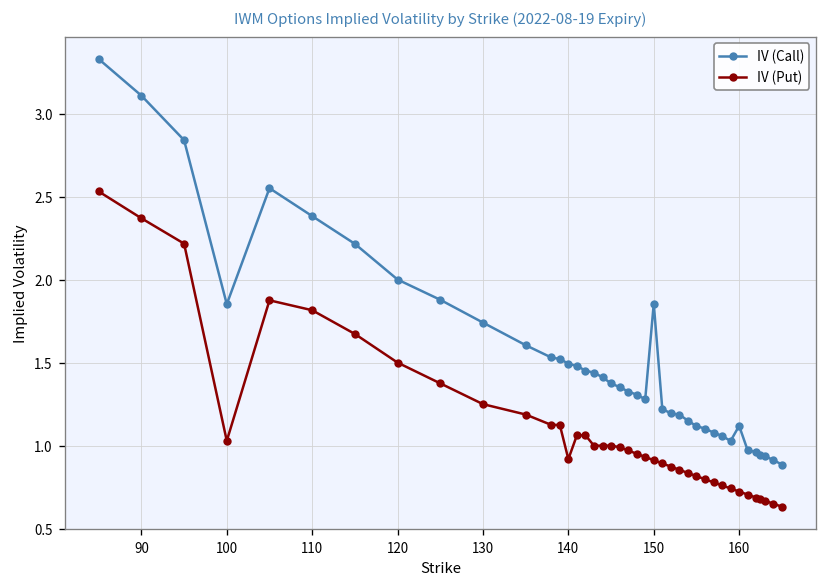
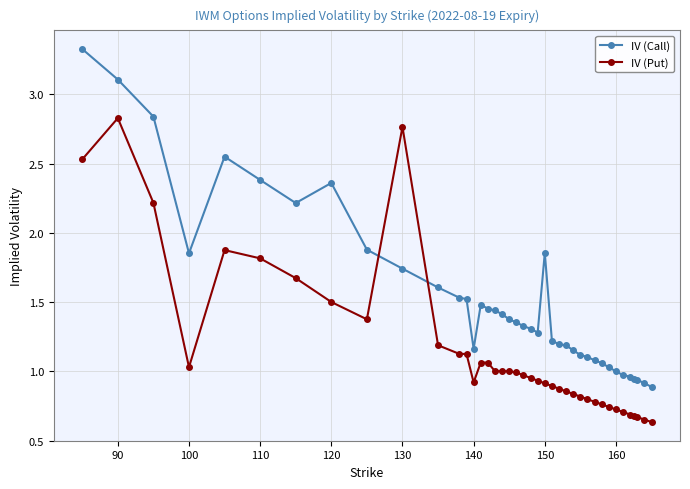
  {
    "IV (Call)": {
      "90": 3.11,
      "100": 1.85,
      "110": 2.38,
-     "120": 2.00,
+     "120": 2.36,
      "130": 1.74,
-     "140": 1.49,
+     "140": 1.16,
      "150": 1.86,
-     "160": 1.12
+     "160": 1.00
    },
    "IV (Put)": {
-     "90": 2.37,
+     "90": 2.83,
      "100": 1.03,
      "110": 1.82,
      "120": 1.50,
-     "130": 1.25,
+     "130": 2.77,
      "140": 0.92,
      "150": 0.91,
      "160": 0.72
    }
  }
